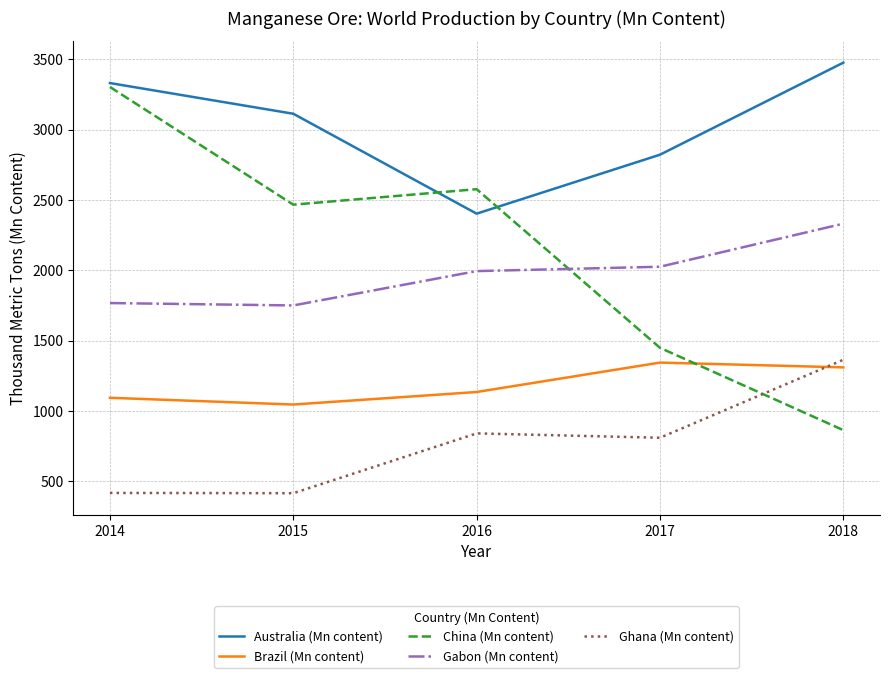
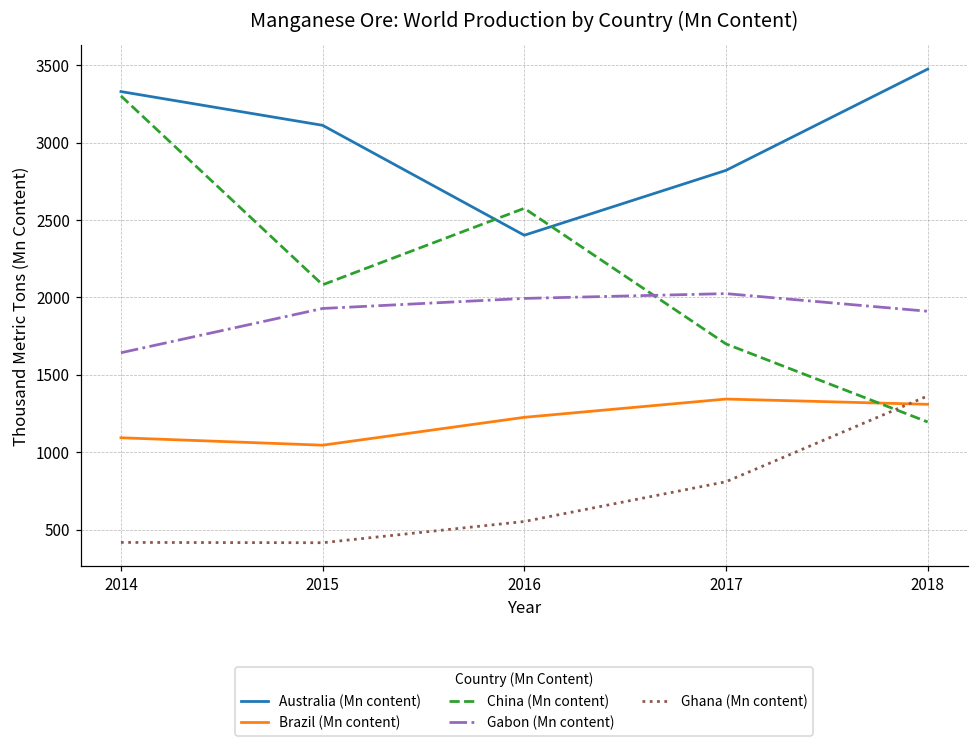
  {
    "Australia (Mn content)": {
      "2014": 3330,
      "2015": 3110,
      "2016": 2400,
      "2017": 2820,
      "2018": 3480
    },
    "Brazil (Mn content)": {
      "2014": 1090,
      "2015": 1050,
-     "2016": 1140,
+     "2016": 1230,
      "2017": 1340,
      "2018": 1310
    },
    "China (Mn content)": {
      "2014": 3300,
-     "2015": 2470,
+     "2015": 2080,
      "2016": 2580,
-     "2017": 1450,
-     "2018": 860
+     "2017": 1700,
+     "2018": 1200
    },
    "Gabon (Mn content)": {
-     "2014": 1770,
-     "2015": 1750,
+     "2014": 1640,
+     "2015": 1930,
      "2016": 1990,
      "2017": 2030,
-     "2018": 2330
+     "2018": 1910
    },
    "Ghana (Mn content)": {
      "2014": 420,
      "2015": 420,
-     "2016": 840,
+     "2016": 550,
      "2017": 810,
      "2018": 1360
    }
  }
